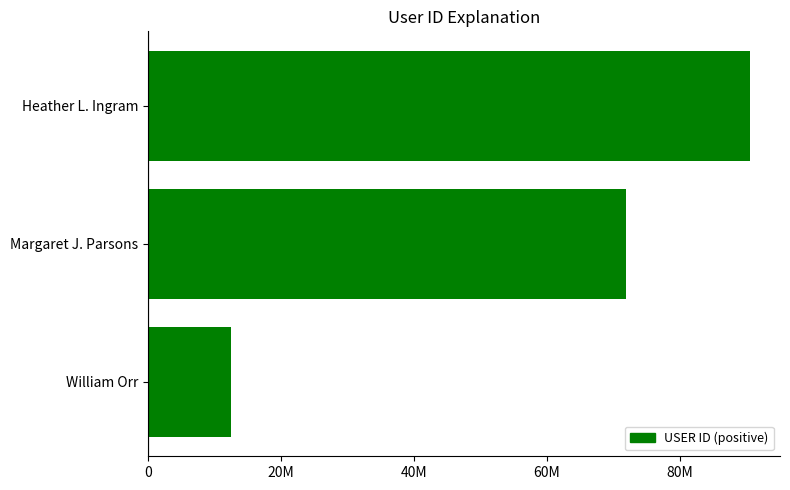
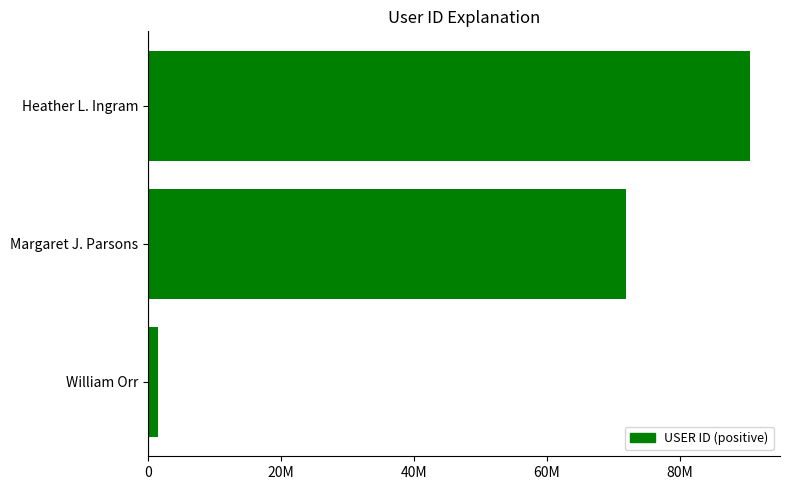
  {
    "Heather L. Ingram": 91000000,
    "Margaret J. Parsons": 72000000,
-   "William Orr": 12000000
+   "William Orr": 2000000
  }
